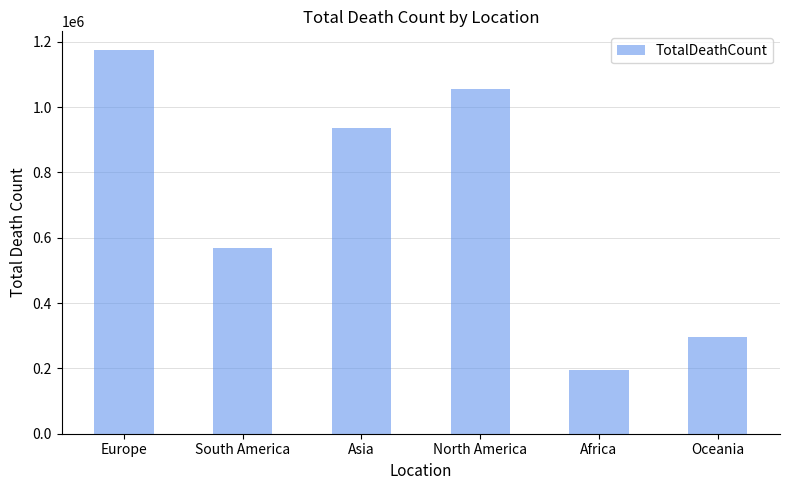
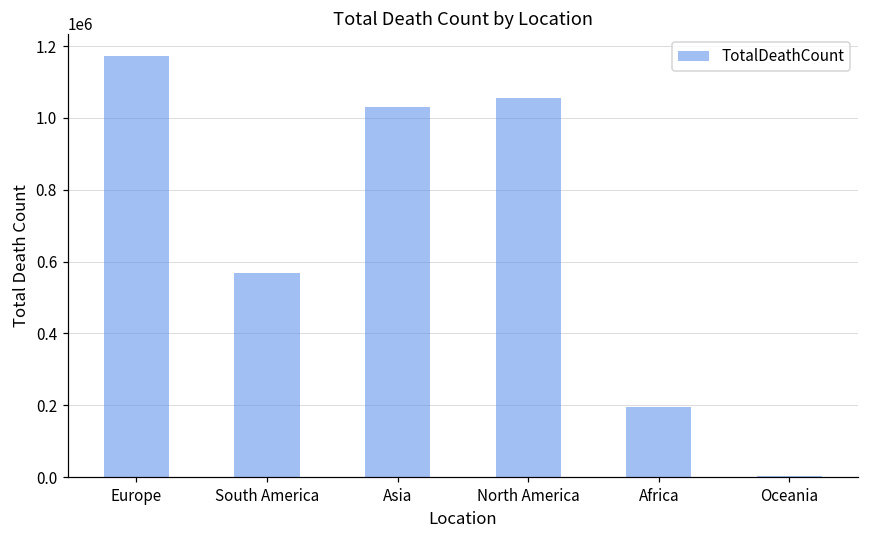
  {
    "Europe": 1170000,
    "South America": 570000,
-   "Asia": 940000,
+   "Asia": 1030000,
    "North America": 1060000,
    "Africa": 190000,
-   "Oceania": 300000
+   "Oceania": 0
  }
